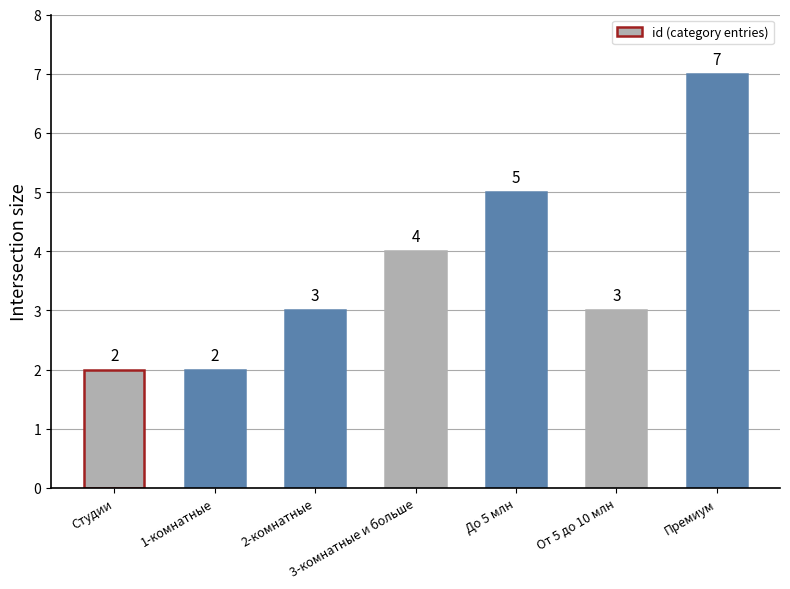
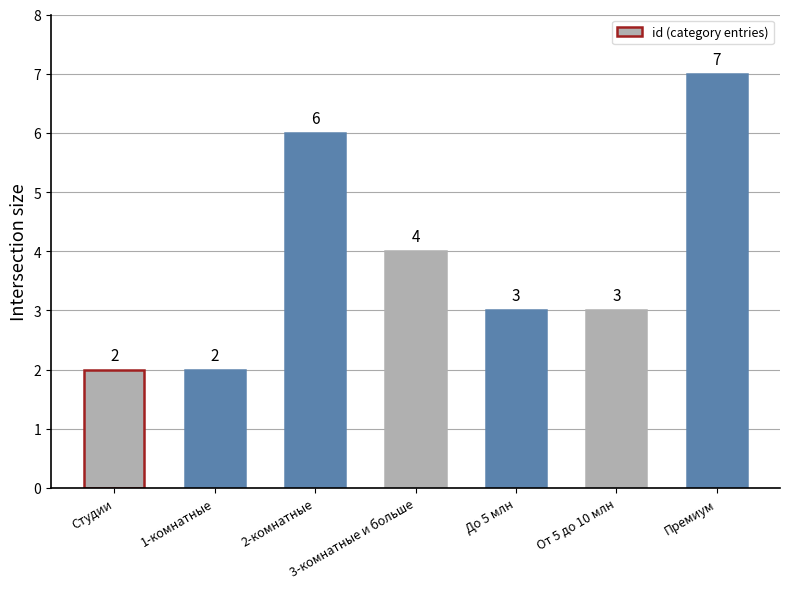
  {
    "Студии": 2,
    "1-комнатные": 2,
-   "2-комнатные": 3,
+   "2-комнатные": 6,
    "3-комнатные и больше": 4,
-   "До 5 млн": 5,
+   "До 5 млн": 3,
    "От 5 до 10 млн": 3,
    "Премиум": 7
  }
